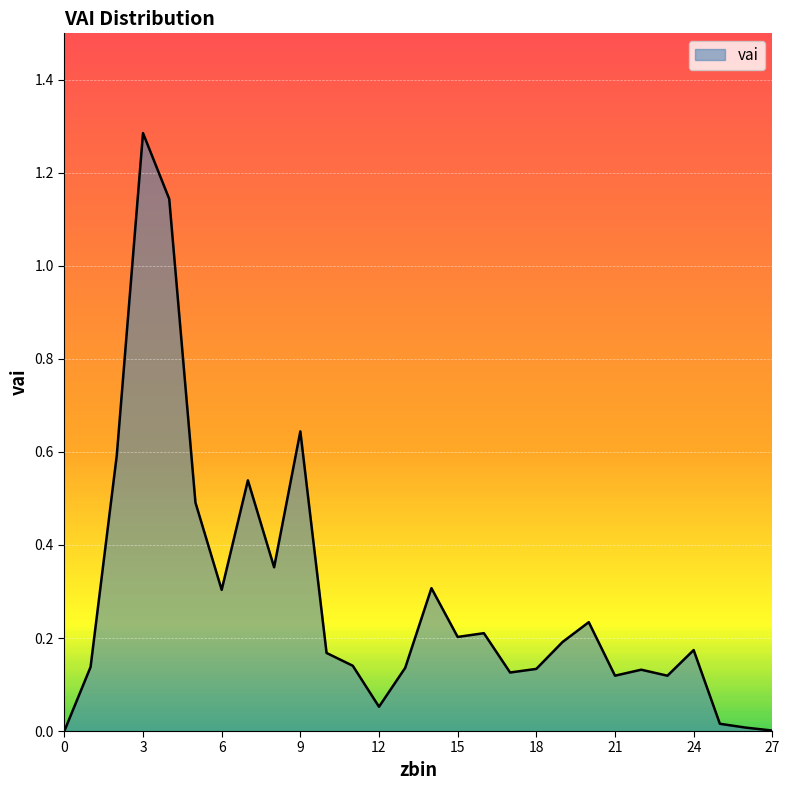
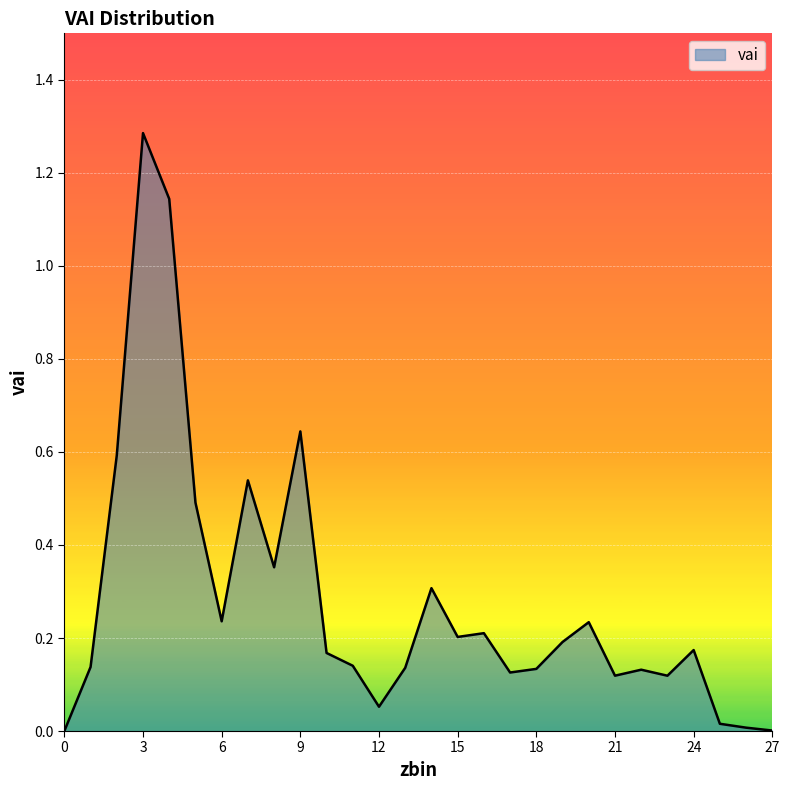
  {
    "0": 0.00,
    "3": 1.29,
-   "6": 0.30,
+   "6": 0.24,
    "9": 0.64,
    "12": 0.05,
    "15": 0.20,
    "18": 0.13,
    "21": 0.12,
    "24": 0.17,
    "27": 0.00
  }
